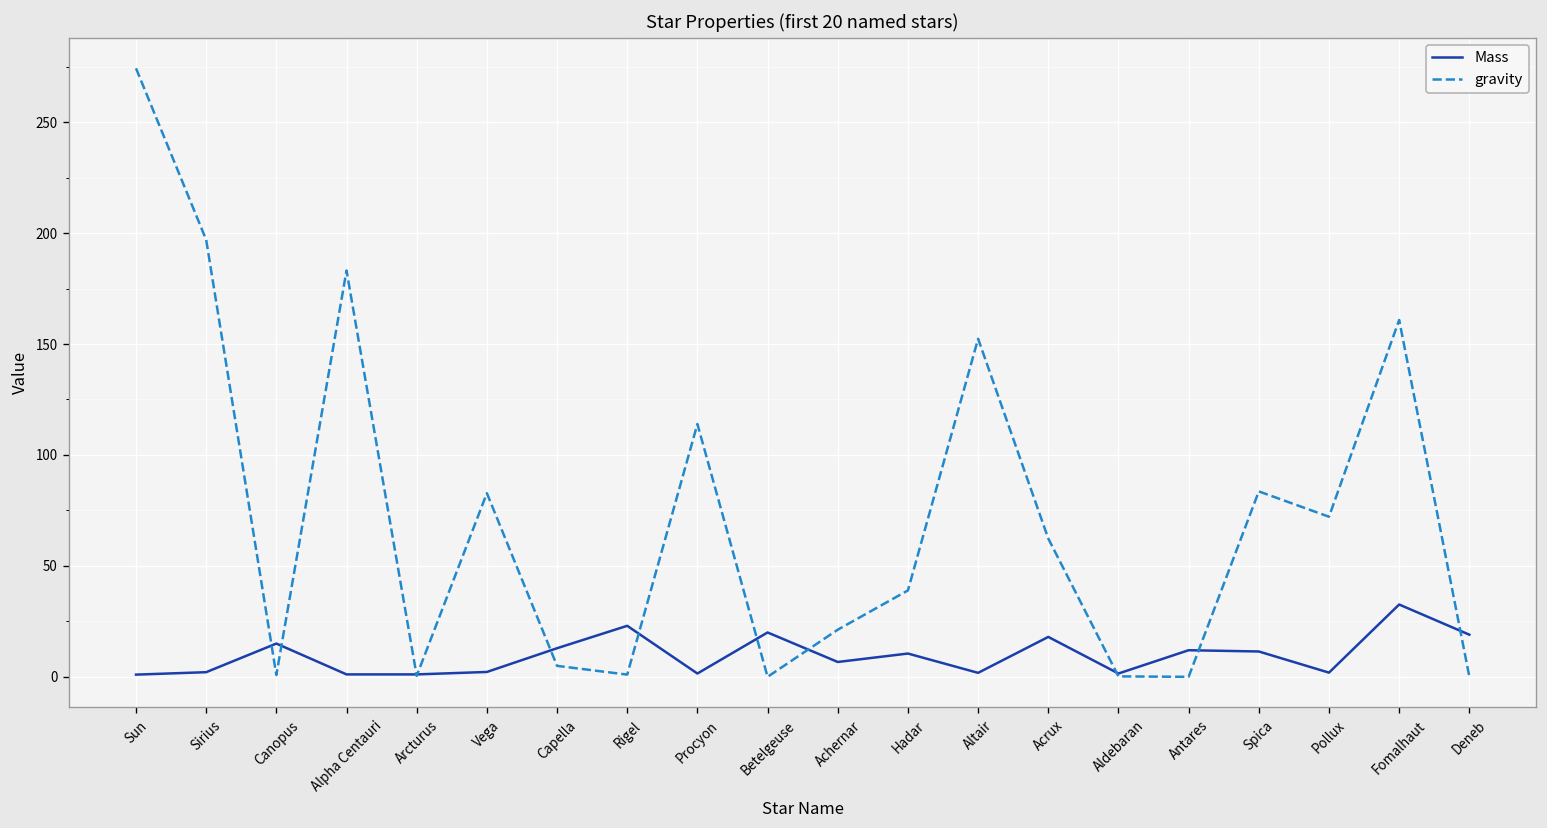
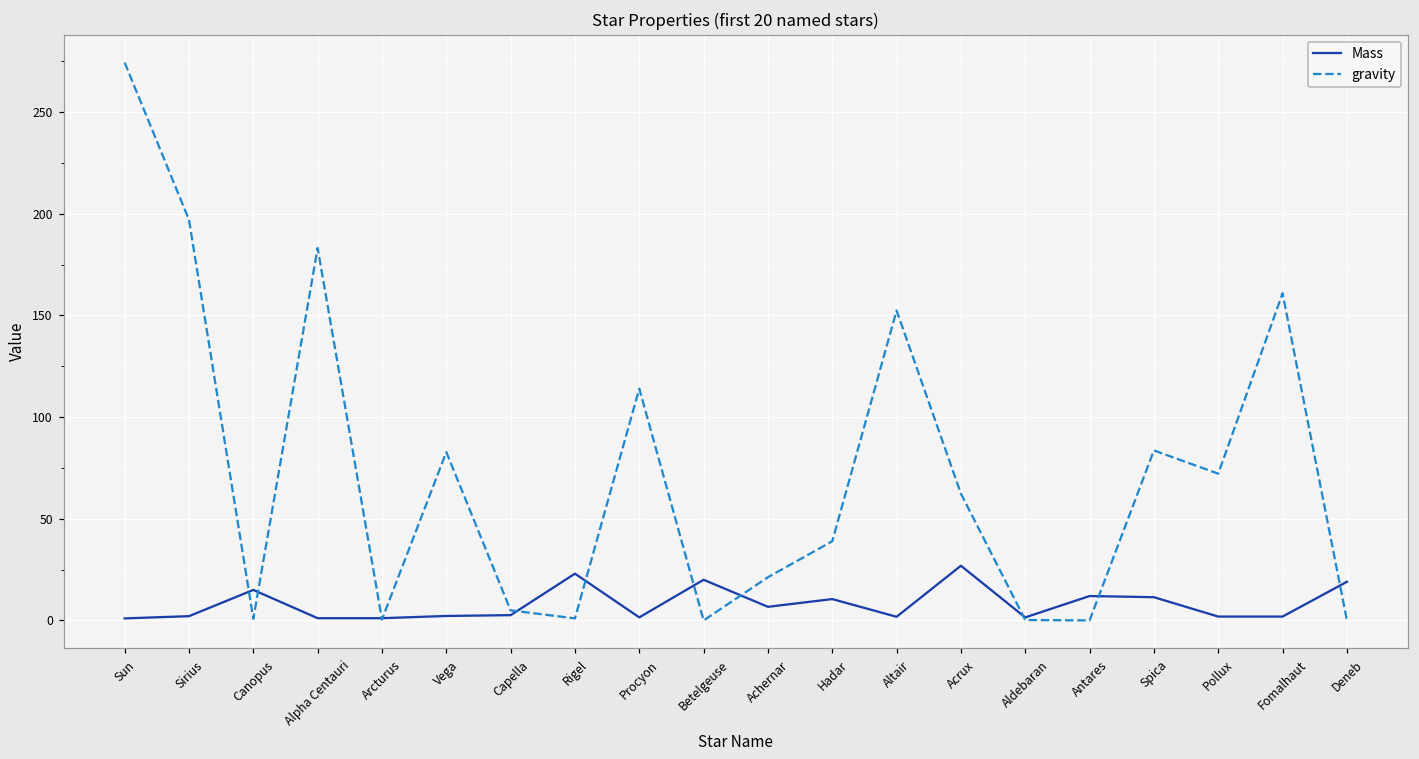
  {
    "Mass": {
      "Sun": 1,
      "Sirius": 2,
      "Canopus": 15,
      "Alpha Centauri": 1,
      "Vega": 2,
-     "Capella": 13,
+     "Capella": 3,
      "Rigel": 23,
      "Procyon": 2,
      "Betelgeuse": 20,
      "Achernar": 7,
      "Hadar": 11,
      "Altair": 2,
-     "Acrux": 18,
+     "Acrux": 27,
      "Antares": 12,
      "Spica": 11,
      "Pollux": 2,
-     "Fomalhaut": 33,
+     "Fomalhaut": 2,
      "Deneb": 19
    },
    "gravity": {
      "Sun": 274,
      "Sirius": 197,
      "Canopus": 1,
      "Alpha Centauri": 183,
      "Vega": 83,
      "Capella": 5,
      "Rigel": 1,
      "Procyon": 114,
      "Betelgeuse": 0,
      "Achernar": 21,
      "Hadar": 39,
      "Altair": 152,
      "Acrux": 62,
      "Antares": 0,
      "Spica": 84,
      "Pollux": 72,
      "Fomalhaut": 161,
      "Deneb": 0
    }
  }
